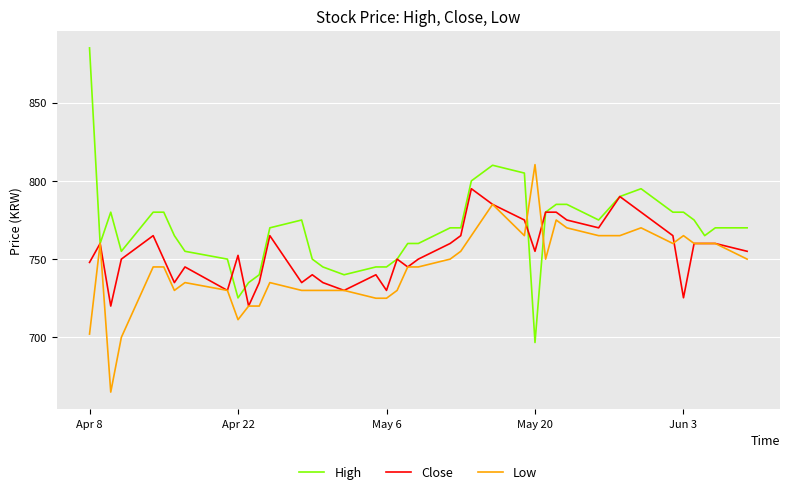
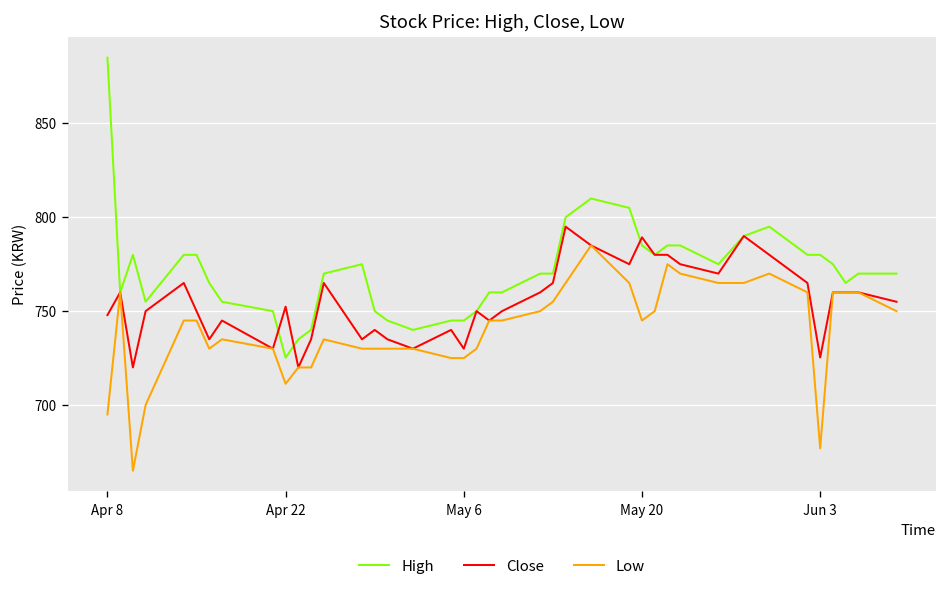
  {
    "High": {
      "Apr 8": 885,
      "Apr 22": 725,
      "May 6": 745,
-     "May 20": 697,
+     "May 20": 785,
      "Jun 3": 780
    },
    "Close": {
      "Apr 8": 748,
      "Apr 22": 752,
      "May 6": 730,
-     "May 20": 755,
+     "May 20": 789,
      "Jun 3": 725
    },
    "Low": {
-     "Apr 8": 702,
+     "Apr 8": 695,
      "Apr 22": 711,
      "May 6": 725,
-     "May 20": 810,
-     "Jun 3": 765
+     "May 20": 745,
+     "Jun 3": 677
    }
  }
